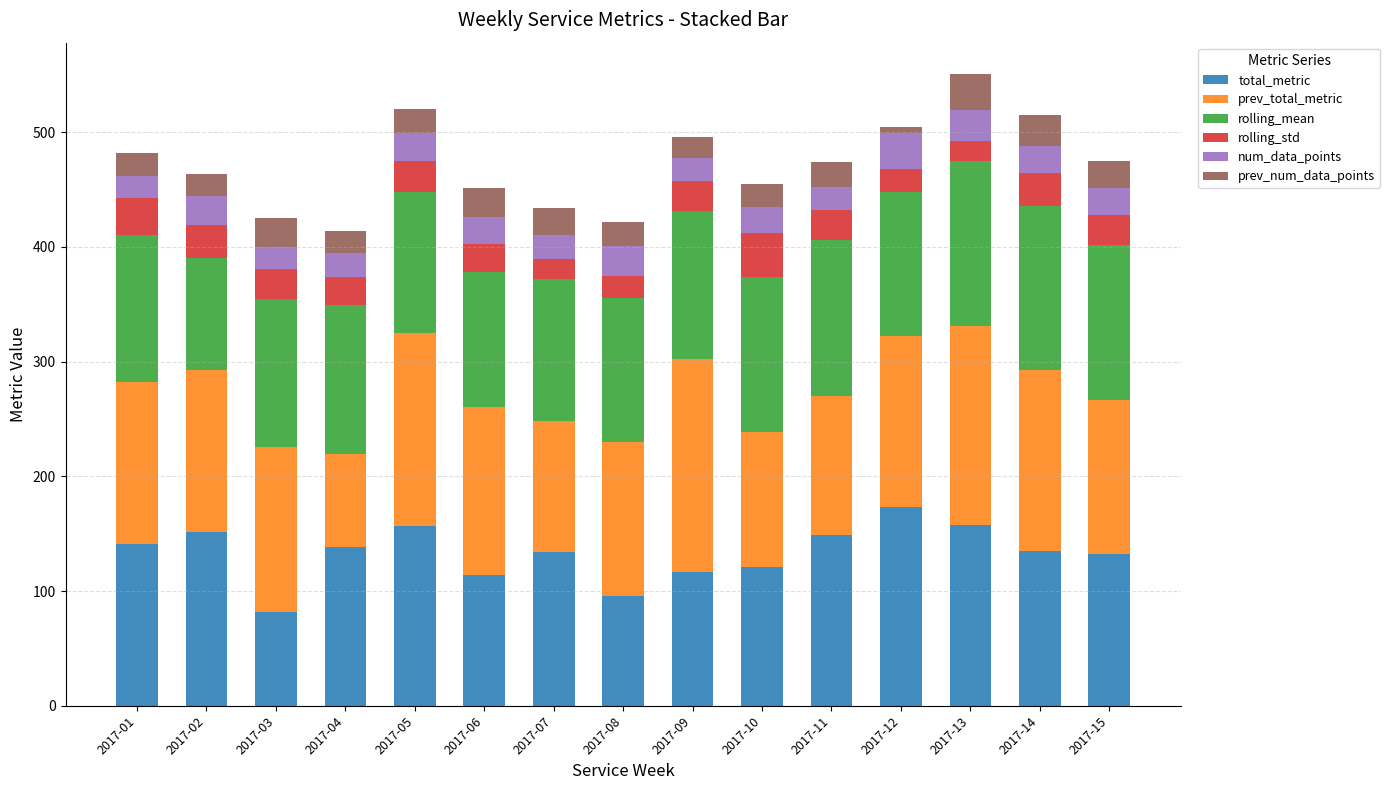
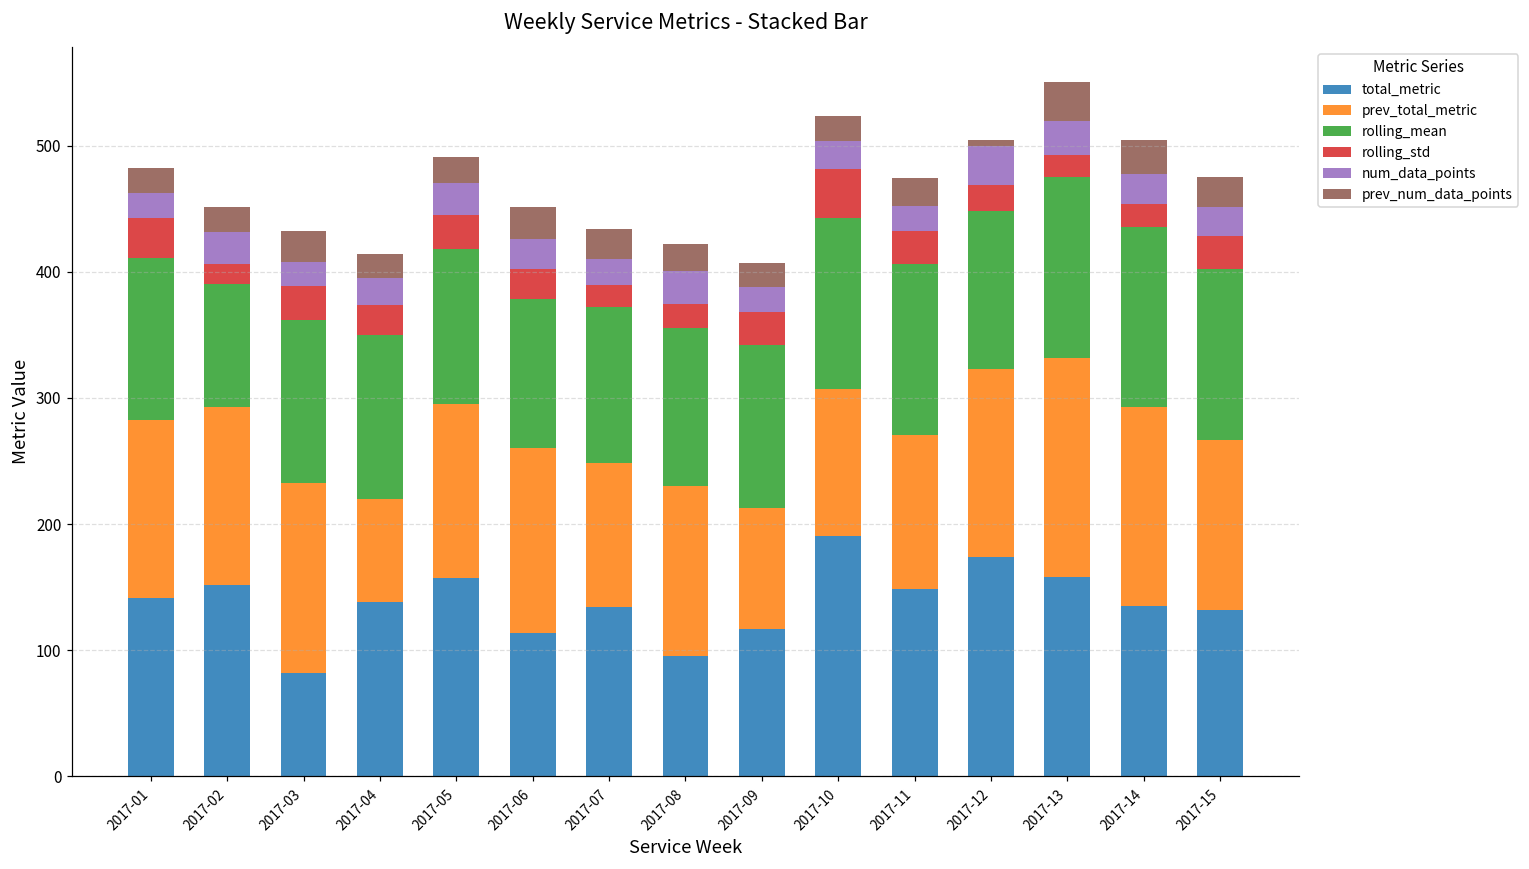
  {
    "total_metric": {
      "2017-01": 141,
      "2017-02": 151,
      "2017-03": 82,
      "2017-04": 138,
      "2017-05": 157,
      "2017-06": 114,
      "2017-07": 134,
      "2017-08": 96,
      "2017-09": 117,
-     "2017-10": 121,
+     "2017-10": 190,
      "2017-11": 149,
      "2017-12": 174,
      "2017-13": 158,
      "2017-14": 135,
      "2017-15": 132
    },
    "prev_total_metric": {
      "2017-01": 141,
      "2017-02": 141,
-     "2017-03": 144,
+     "2017-03": 151,
      "2017-04": 82,
-     "2017-05": 168,
+     "2017-05": 138,
      "2017-06": 147,
      "2017-07": 114,
      "2017-08": 134,
-     "2017-09": 185,
+     "2017-09": 96,
      "2017-10": 117,
      "2017-11": 121,
      "2017-12": 149,
      "2017-13": 174,
      "2017-14": 158,
      "2017-15": 135
    },
    "rolling_mean": {
      "2017-01": 128,
      "2017-02": 98,
      "2017-03": 129,
      "2017-04": 130,
      "2017-05": 123,
      "2017-06": 118,
      "2017-07": 124,
      "2017-08": 125,
      "2017-09": 129,
      "2017-10": 136,
      "2017-11": 136,
      "2017-12": 125,
      "2017-13": 143,
      "2017-14": 143,
      "2017-15": 135
    },
    "rolling_std": {
      "2017-01": 32,
-     "2017-02": 29,
+     "2017-02": 16,
      "2017-03": 27,
      "2017-04": 24,
      "2017-05": 27,
      "2017-06": 24,
      "2017-07": 17,
      "2017-08": 19,
      "2017-09": 26,
      "2017-10": 39,
      "2017-11": 27,
      "2017-12": 20,
      "2017-13": 18,
-     "2017-14": 29,
+     "2017-14": 18,
      "2017-15": 26
    },
    "num_data_points": {
      "2017-01": 20,
      "2017-02": 25,
      "2017-03": 19,
      "2017-04": 21,
      "2017-05": 25,
      "2017-06": 24,
      "2017-07": 21,
      "2017-08": 26,
      "2017-09": 20,
      "2017-10": 22,
      "2017-11": 20,
      "2017-12": 31,
      "2017-13": 27,
      "2017-14": 24,
      "2017-15": 23
    },
    "prev_num_data_points": {
      "2017-01": 20,
      "2017-02": 20,
      "2017-03": 25,
      "2017-04": 19,
      "2017-05": 21,
      "2017-06": 25,
      "2017-07": 24,
      "2017-08": 21,
      "2017-09": 19,
      "2017-10": 20,
      "2017-11": 22,
      "2017-12": 5,
      "2017-13": 31,
      "2017-14": 27,
      "2017-15": 24
    }
  }
